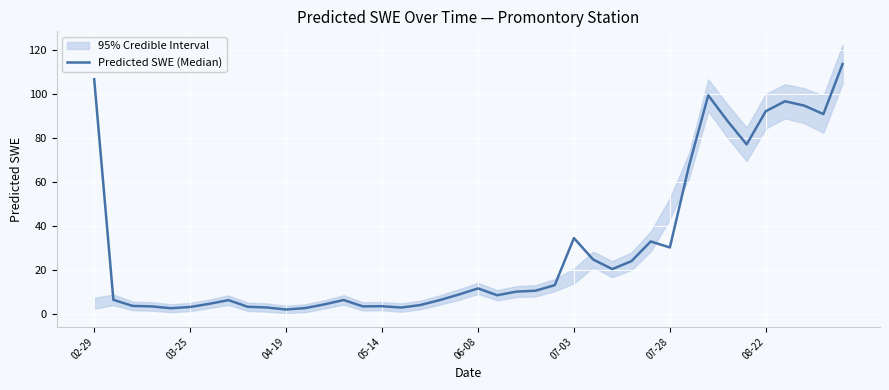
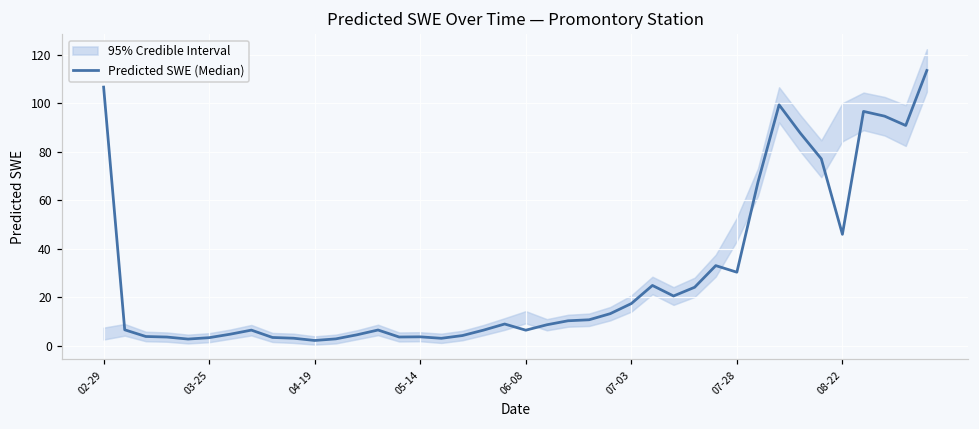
  {
    "Predicted SWE (Median)": {
      "02-29": 107,
      "03-25": 3,
      "04-19": 2,
      "05-14": 4,
-     "06-08": 12,
-     "07-03": 35,
+     "06-08": 6,
+     "07-03": 17,
      "07-28": 30,
-     "08-22": 92
+     "08-22": 46
    }
  }
